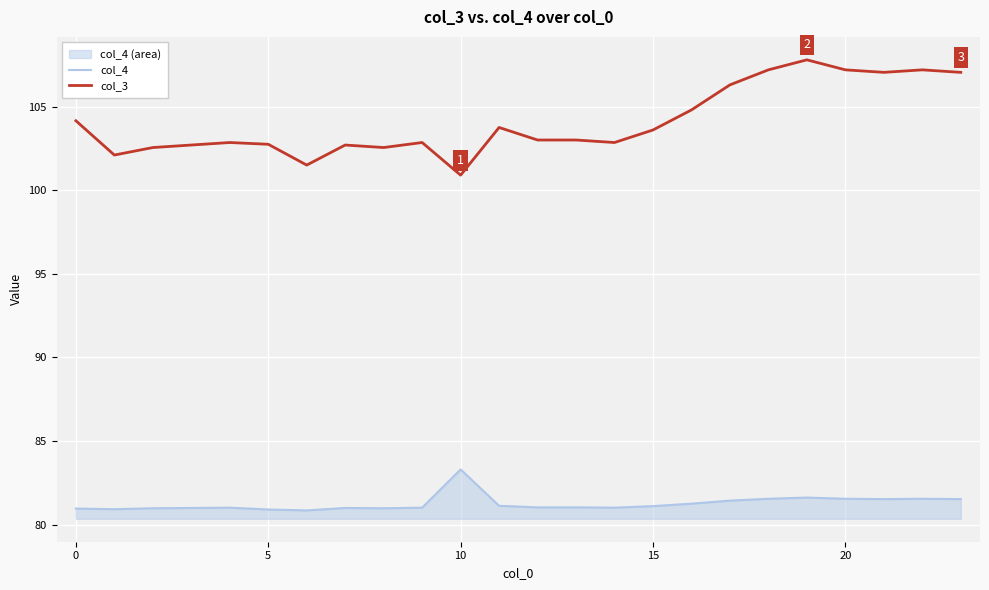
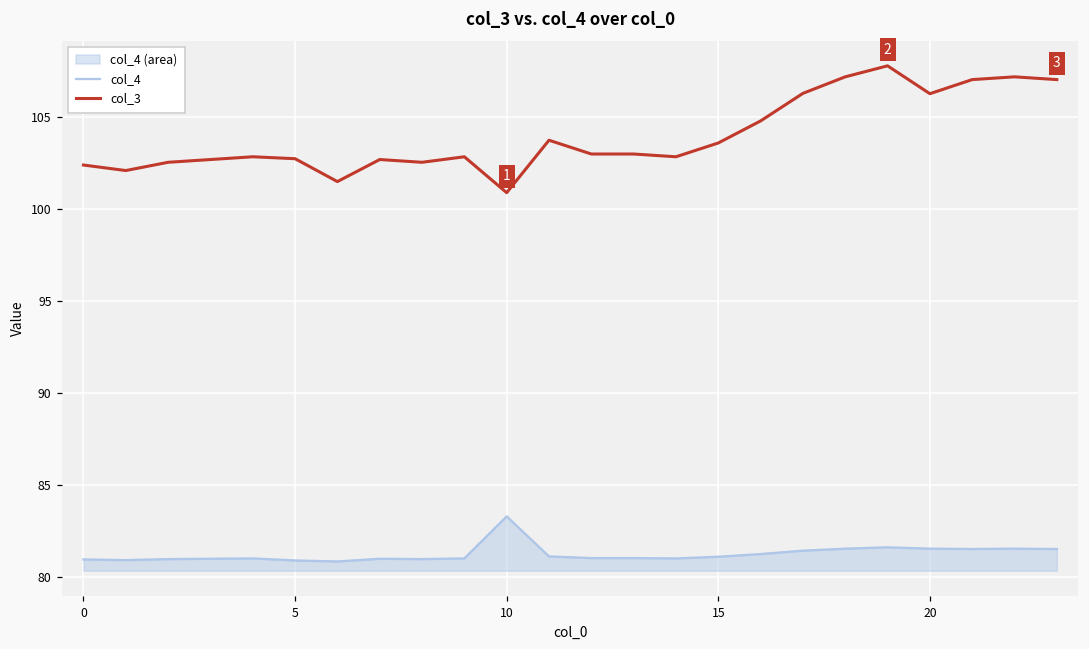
  {
    "col_4 (area)": {
      "0": 81.0,
      "5": 80.9,
      "10": 83.3,
      "15": 81.1,
      "20": 81.5
    },
    "col_3": {
-     "0": 104.2,
+     "0": 102.4,
      "5": 102.7,
      "15": 103.6,
-     "20": 107.2
+     "20": 106.3
    }
  }
